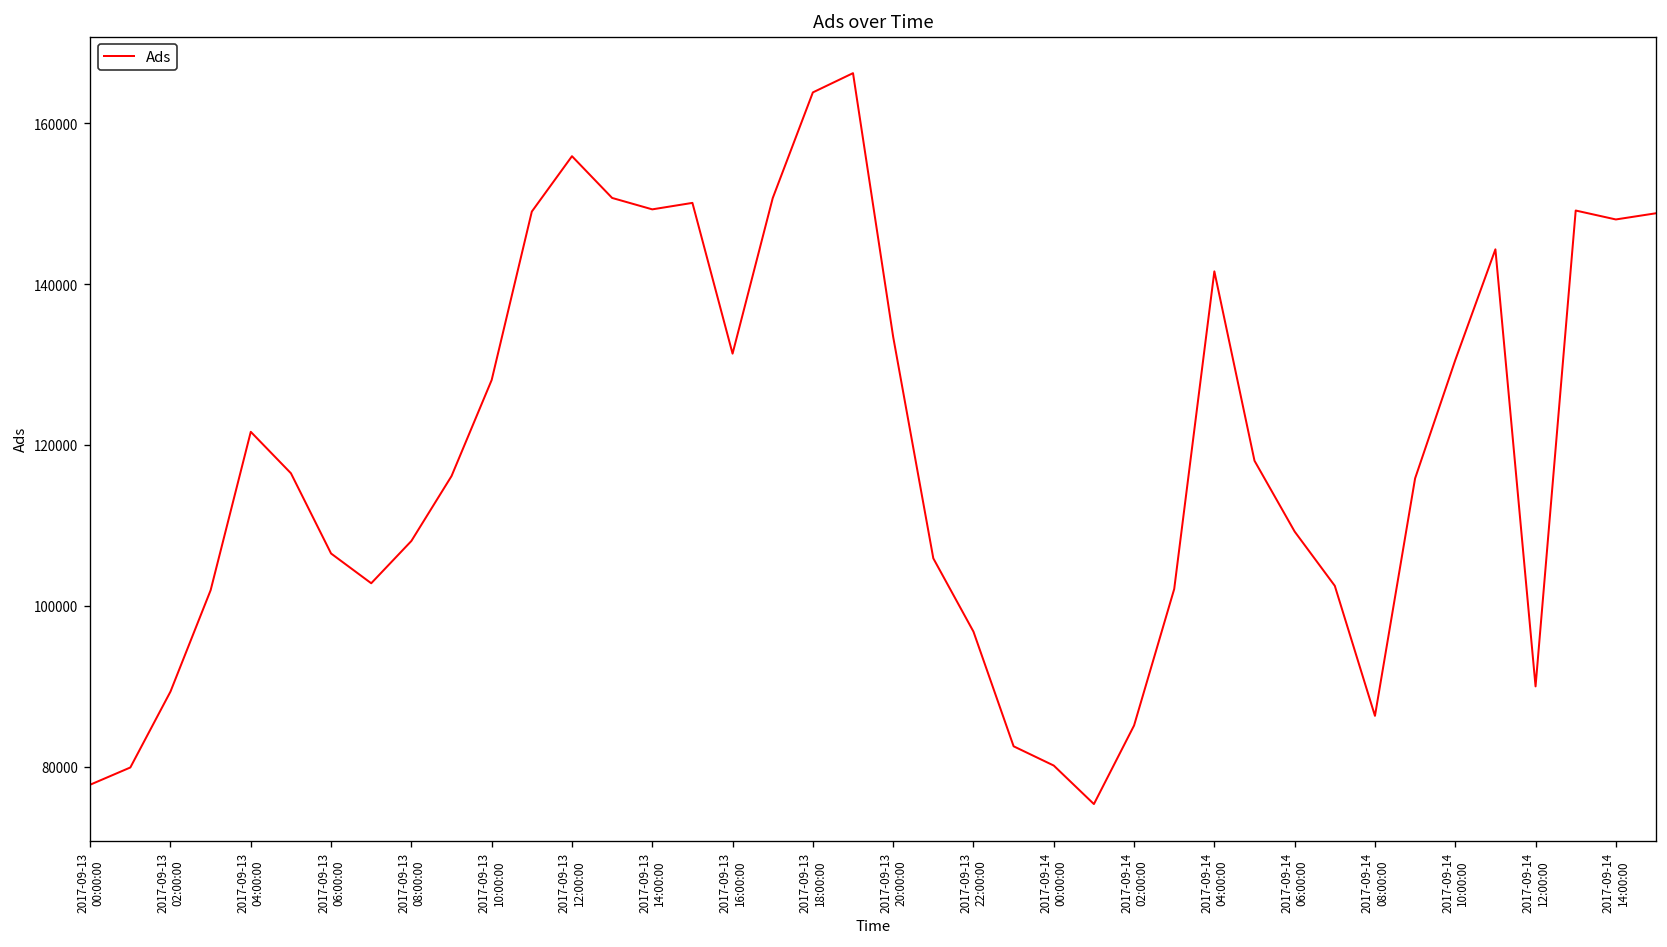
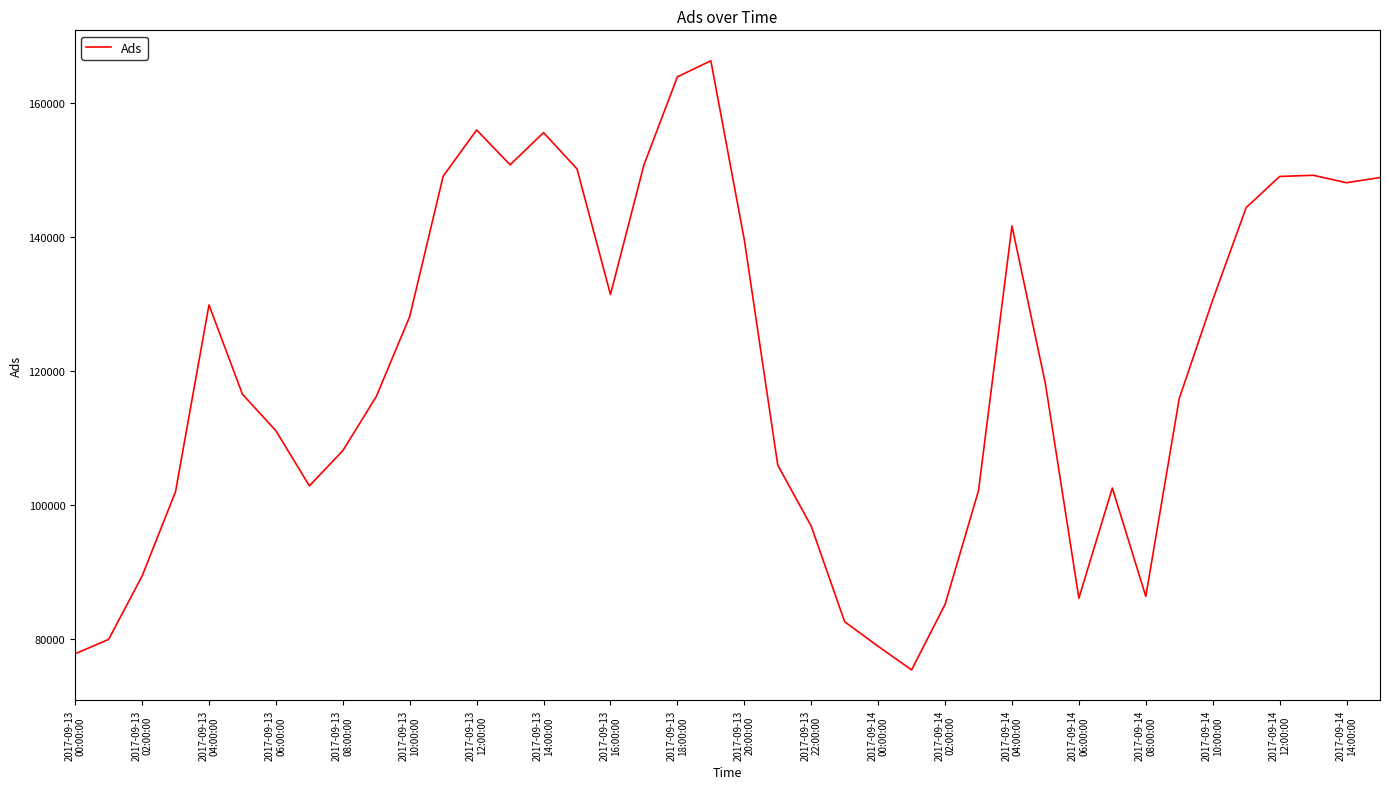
  {
    "2017-09-13 00:00:00": 78000,
    "2017-09-13 02:00:00": 89000,
-   "2017-09-13 04:00:00": 122000,
-   "2017-09-13 06:00:00": 106000,
+   "2017-09-13 04:00:00": 130000,
+   "2017-09-13 06:00:00": 111000,
    "2017-09-13 08:00:00": 108000,
    "2017-09-13 10:00:00": 128000,
    "2017-09-13 12:00:00": 156000,
-   "2017-09-13 14:00:00": 149000,
+   "2017-09-13 14:00:00": 156000,
    "2017-09-13 16:00:00": 131000,
    "2017-09-13 18:00:00": 164000,
-   "2017-09-13 20:00:00": 133000,
+   "2017-09-13 20:00:00": 140000,
    "2017-09-13 22:00:00": 97000,
-   "2017-09-14 00:00:00": 80000,
+   "2017-09-14 00:00:00": 79000,
    "2017-09-14 02:00:00": 85000,
    "2017-09-14 04:00:00": 142000,
-   "2017-09-14 06:00:00": 109000,
+   "2017-09-14 06:00:00": 86000,
    "2017-09-14 08:00:00": 86000,
    "2017-09-14 10:00:00": 131000,
-   "2017-09-14 12:00:00": 90000,
+   "2017-09-14 12:00:00": 149000,
    "2017-09-14 14:00:00": 148000
  }
